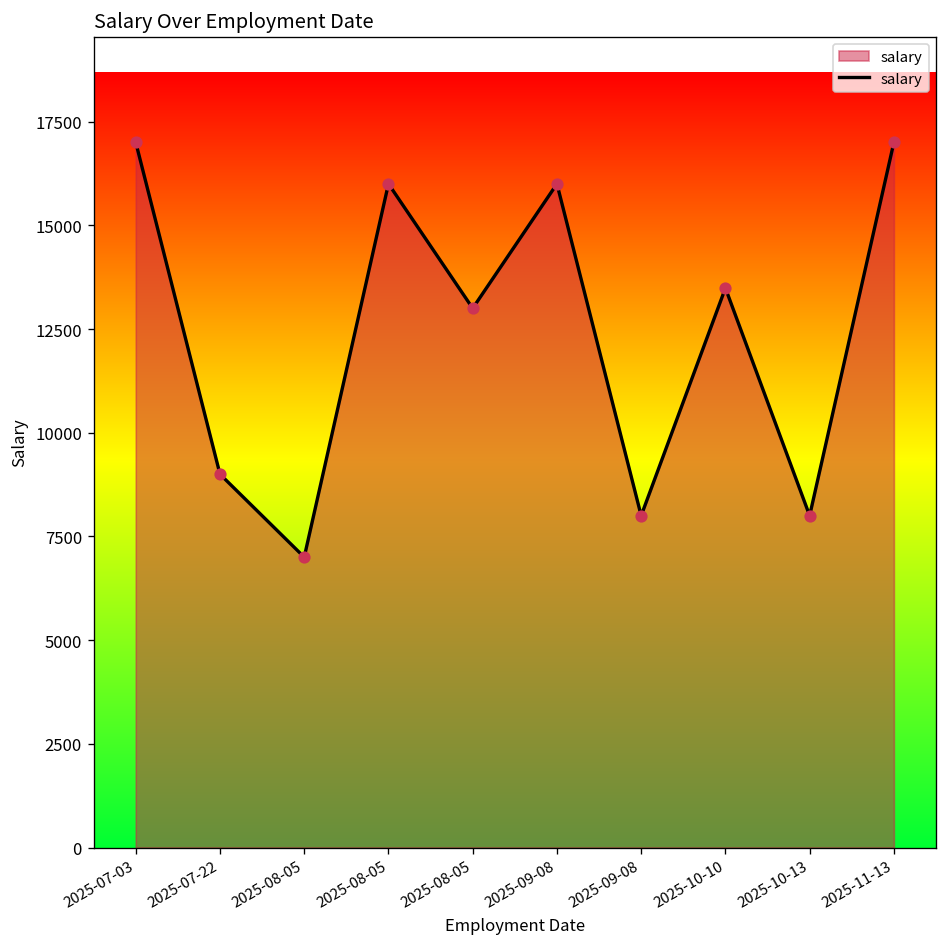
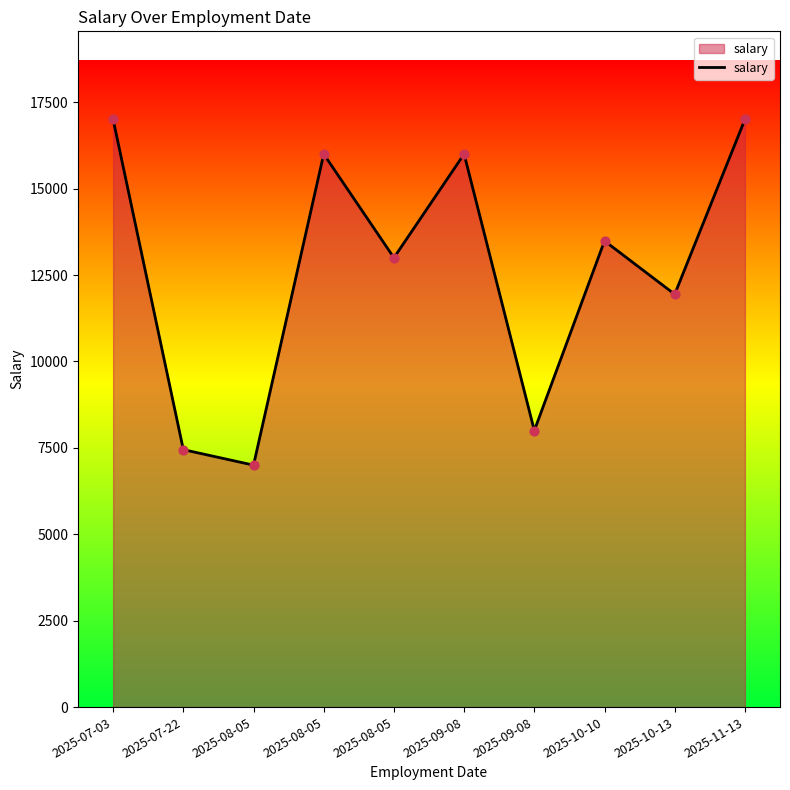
  {
    "2025-07-03": 17000,
-   "2025-07-22": 9000,
+   "2025-07-22": 7400,
    "2025-10-10": 13500,
-   "2025-10-13": 8000,
+   "2025-10-13": 11900,
    "2025-11-13": 17000
  }
